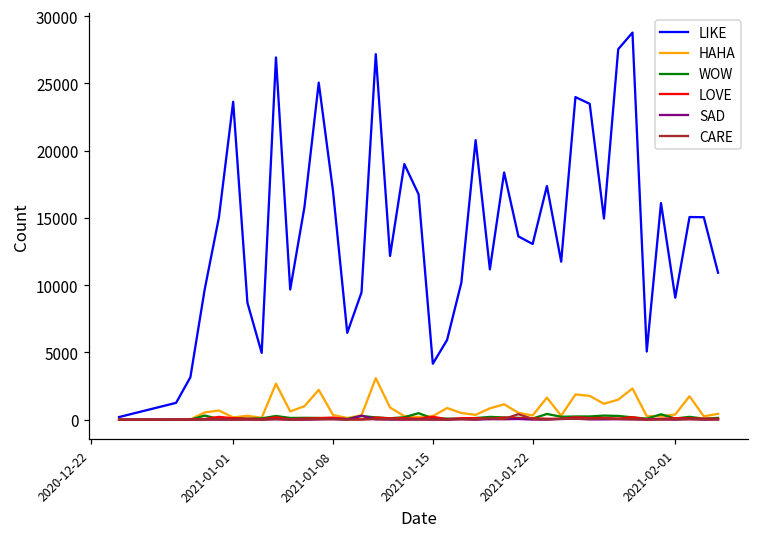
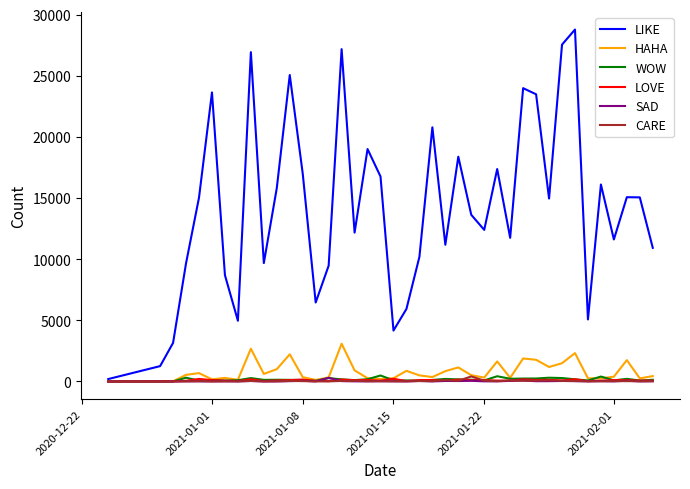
  {
    "LIKE": {
      "2021-01-01": 23600,
      "2021-01-08": 17000,
      "2021-01-15": 4200,
-     "2021-01-22": 13100,
-     "2021-02-01": 9100
+     "2021-01-22": 12400,
+     "2021-02-01": 11600
    },
    "HAHA": {
      "2021-02-01": 400
    }
  }
